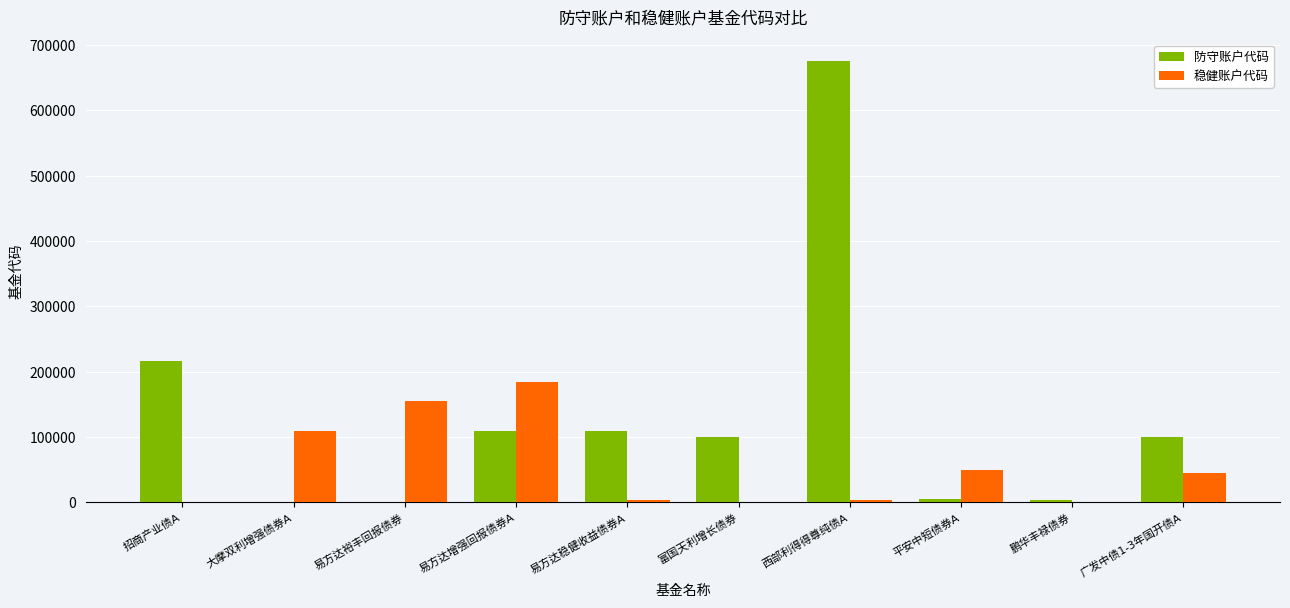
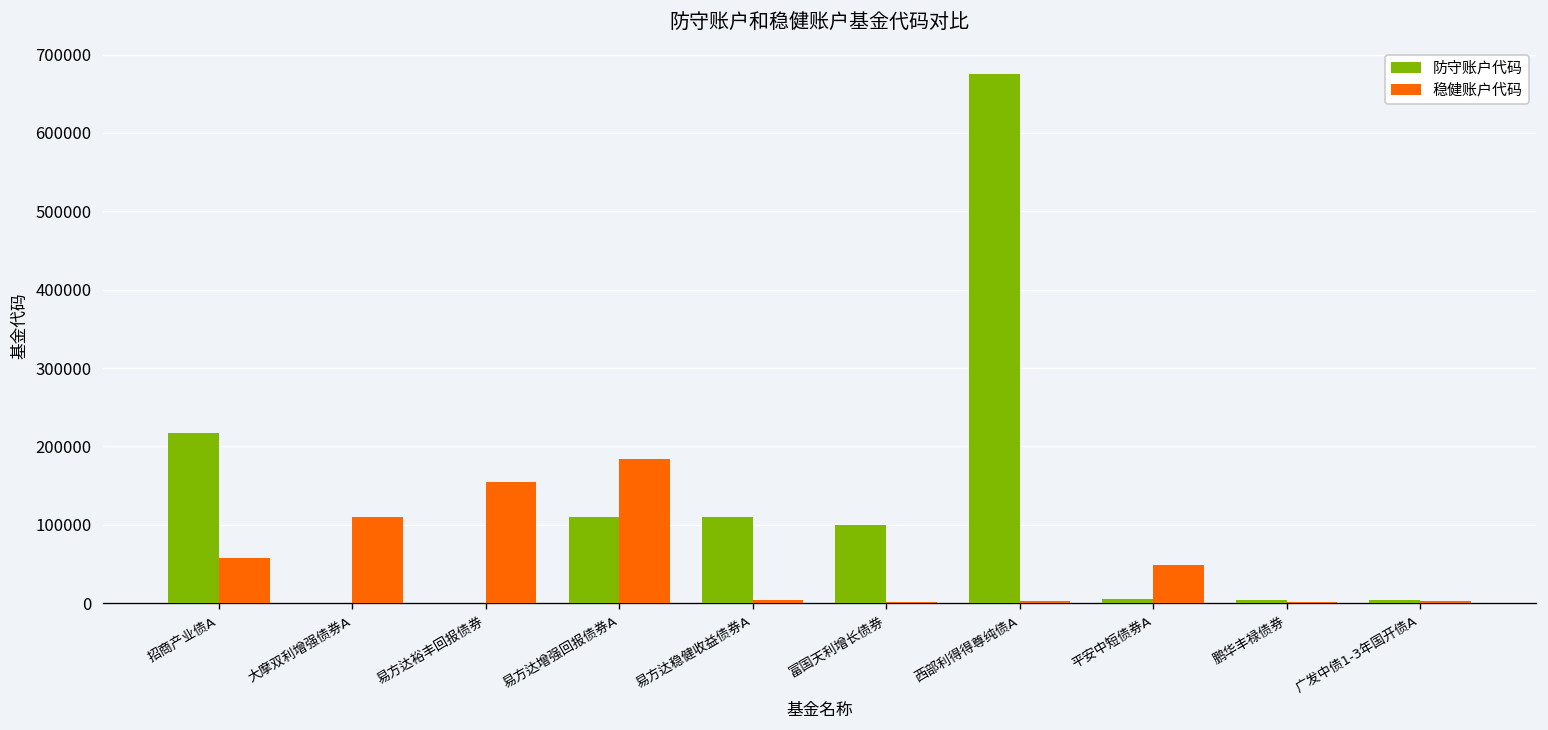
  {
    "防守账户代码": {
      "招商产业债A": 220000,
      "易方达增强回报债券A": 110000,
      "易方达稳健收益债券A": 110000,
      "富国天利增长债券": 100000,
      "西部利得得尊纯债A": 680000,
      "平安中短债券A": 0,
-     "广发中债1-3年国开债A": 100000
+     "广发中债1-3年国开债A": 0
    },
    "稳健账户代码": {
-     "招商产业债A": 0,
+     "招商产业债A": 60000,
      "大摩双利增强债券A": 110000,
      "易方达裕丰回报债券": 150000,
      "易方达增强回报债券A": 180000,
      "易方达稳健收益债券A": 0,
      "平安中短债券A": 50000,
-     "广发中债1-3年国开债A": 40000
+     "广发中债1-3年国开债A": 0
    }
  }
